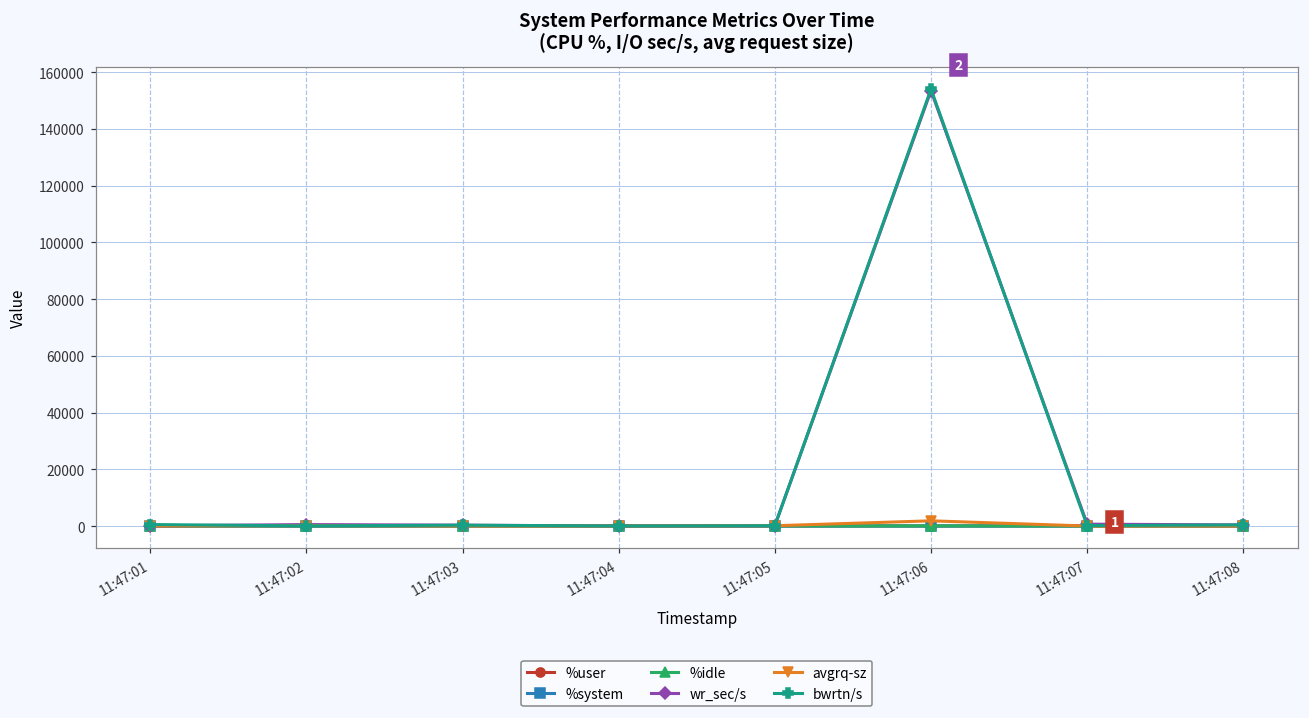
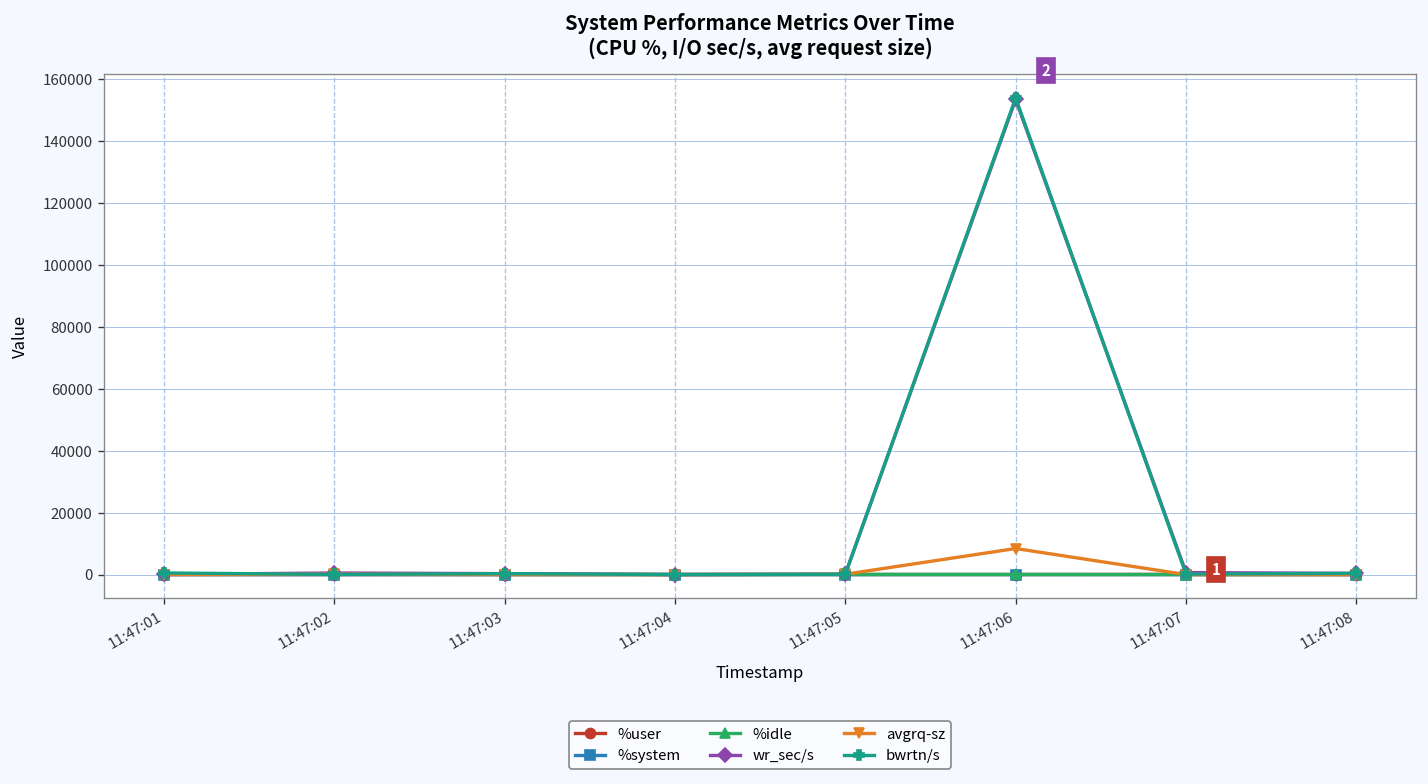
  {
    "avgrq-sz": {
-     "11:47:06": 2000
+     "11:47:06": 8000
    }
  }
